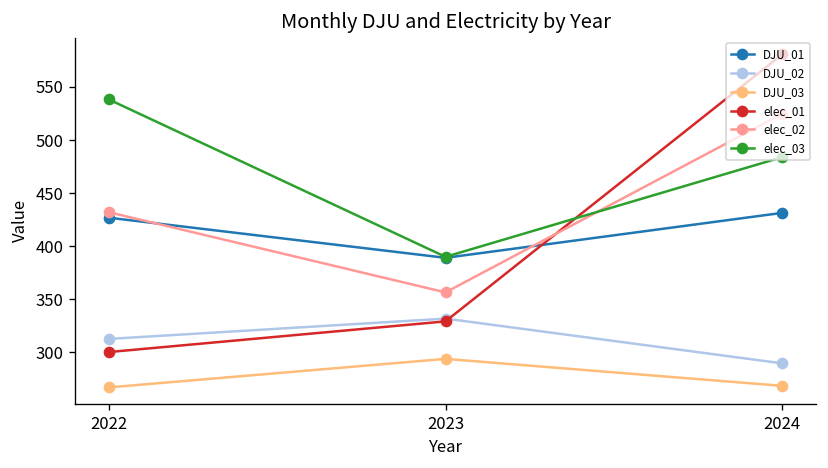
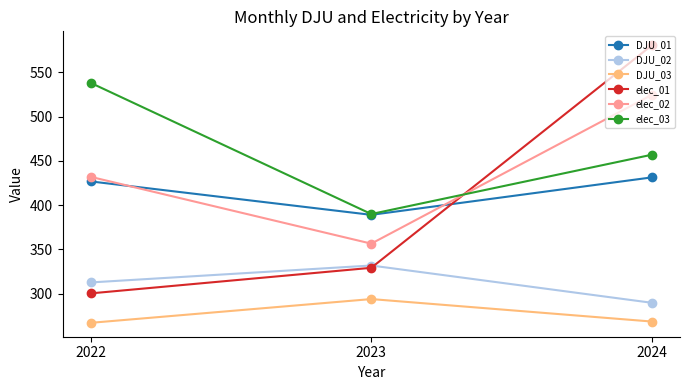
  {
    "DJU_01": {
      "2022": 430,
      "2024": 430
    },
    "DJU_02": {
      "2022": 310,
      "2024": 290
    },
    "elec_01": {
      "2022": 300
    },
    "elec_03": {
      "2022": 540,
-     "2024": 480
+     "2024": 460
    }
  }
